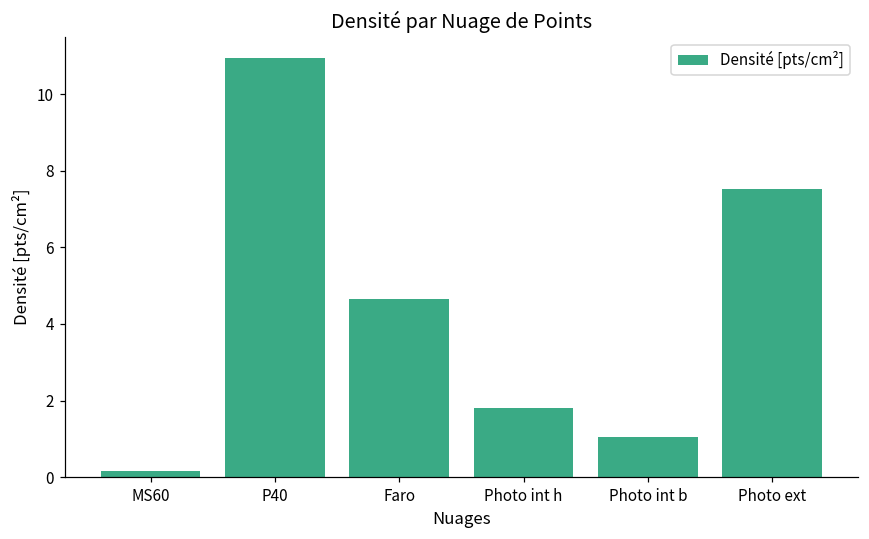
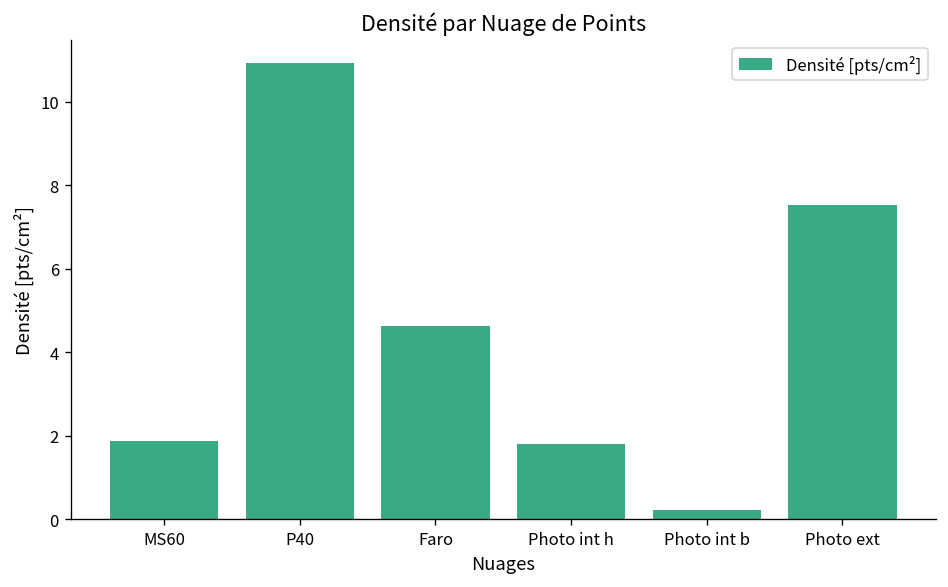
  {
-   "MS60": 0.2,
+   "MS60": 1.9,
    "P40": 10.9,
    "Faro": 4.6,
    "Photo int h": 1.8,
-   "Photo int b": 1.0,
+   "Photo int b": 0.2,
    "Photo ext": 7.5
  }
